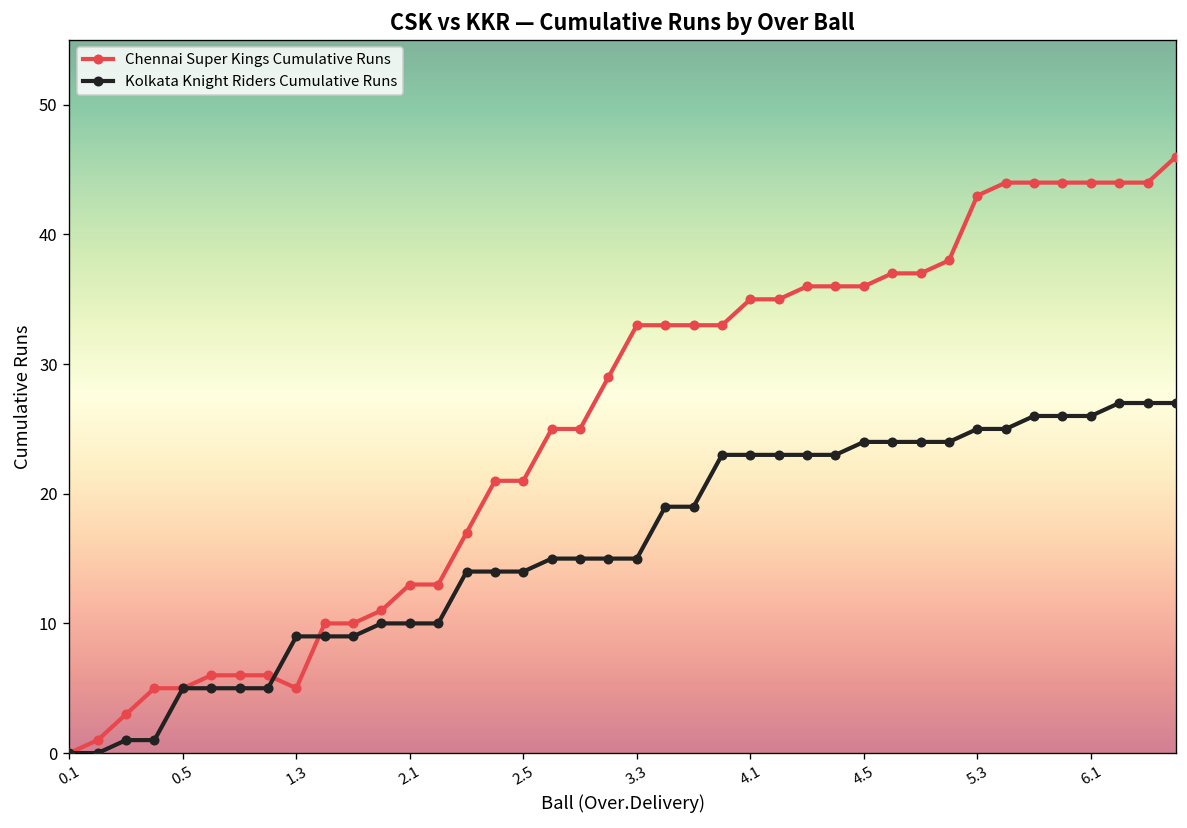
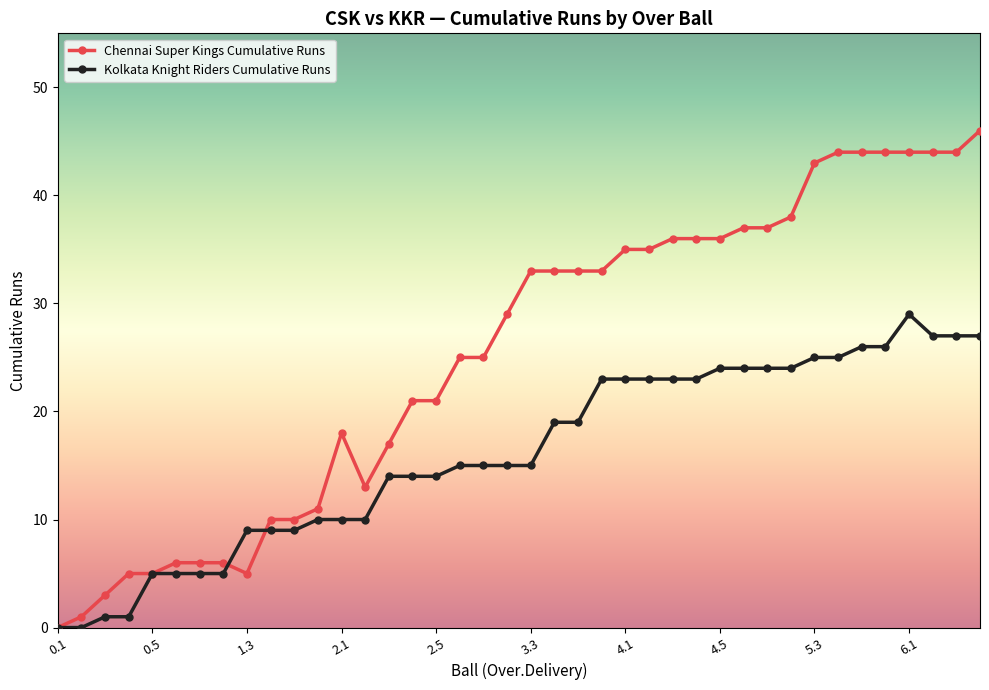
  {
    "Chennai Super Kings Cumulative Runs": {
      "1.3": 5,
-     "2.1": 13,
+     "2.1": 18,
      "2.5": 21,
      "3.3": 33,
      "4.1": 35,
      "4.5": 36,
      "5.3": 43,
      "6.1": 44
    },
    "Kolkata Knight Riders Cumulative Runs": {
      "1.3": 9,
      "2.1": 10,
      "2.5": 14,
      "3.3": 15,
      "4.1": 23,
      "4.5": 24,
      "5.3": 25,
-     "6.1": 26
+     "6.1": 29
    }
  }
